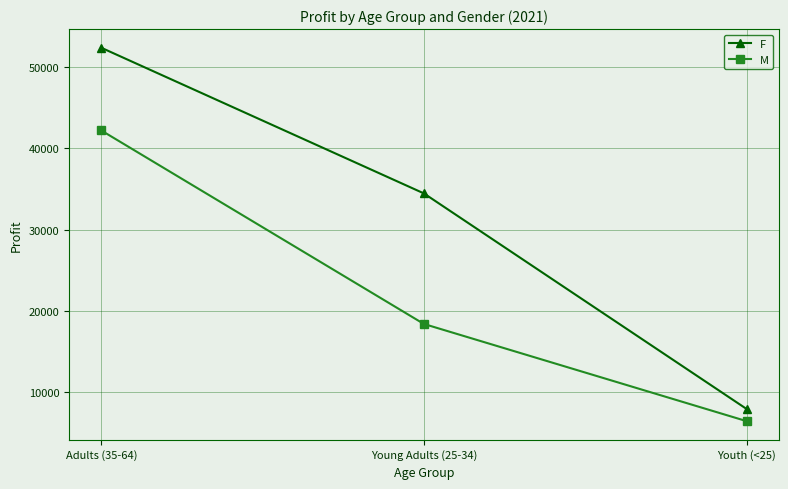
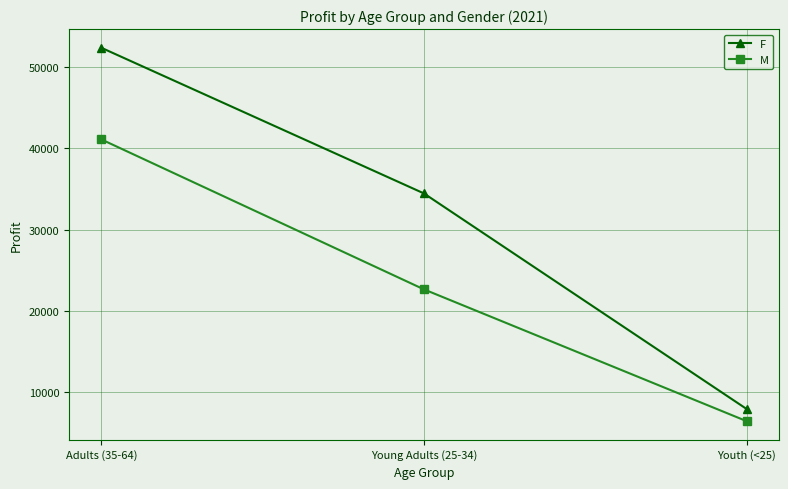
  {
    "F": {
      "Adults (35-64)": 52000,
      "Young Adults (25-34)": 34000,
      "Youth (<25)": 8000
    },
    "M": {
-     "Adults (35-64)": 42000,
-     "Young Adults (25-34)": 18000,
+     "Adults (35-64)": 41000,
+     "Young Adults (25-34)": 23000,
      "Youth (<25)": 6000
    }
  }
